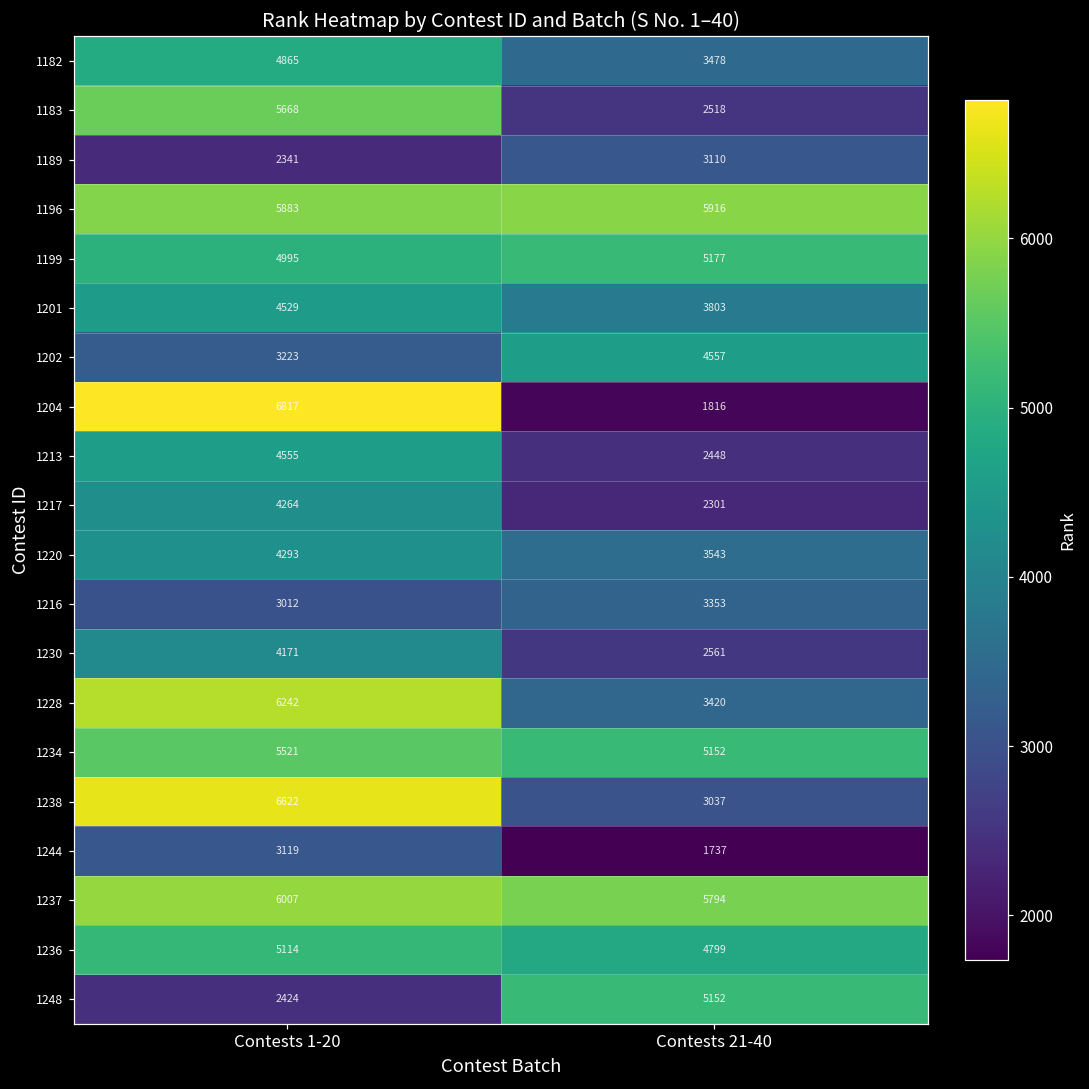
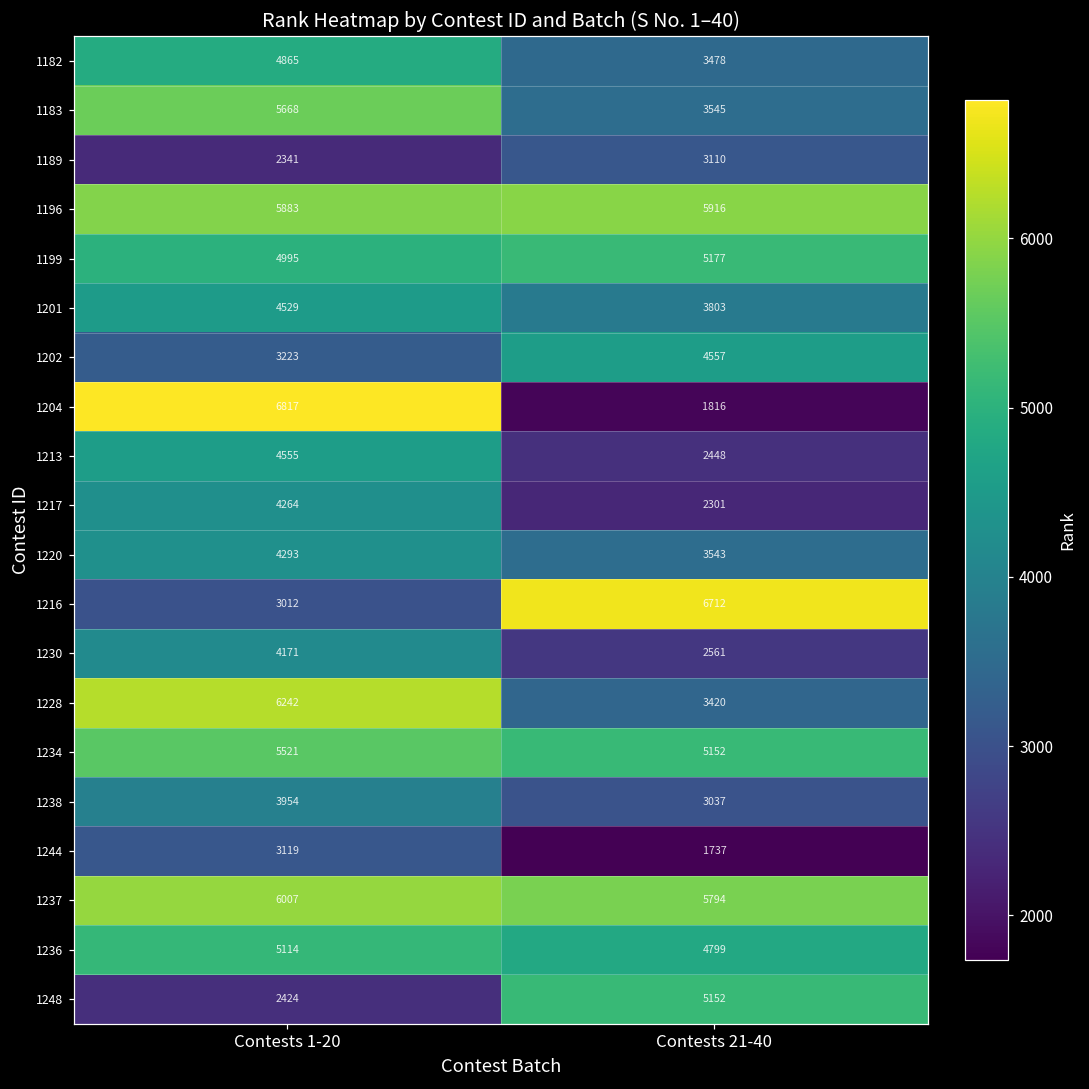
  {
    "1182": {
      "Contests 1-20": 4865,
      "Contests 21-40": 3478
    },
    "1183": {
      "Contests 1-20": 5668,
-     "Contests 21-40": 2518
+     "Contests 21-40": 3545
    },
    "1189": {
      "Contests 1-20": 2341,
      "Contests 21-40": 3110
    },
    "1196": {
      "Contests 1-20": 5883,
      "Contests 21-40": 5916
    },
    "1199": {
      "Contests 1-20": 4995,
      "Contests 21-40": 5177
    },
    "1201": {
      "Contests 1-20": 4529,
      "Contests 21-40": 3803
    },
    "1202": {
      "Contests 1-20": 3223,
      "Contests 21-40": 4557
    },
    "1204": {
      "Contests 1-20": 6817,
      "Contests 21-40": 1816
    },
    "1213": {
      "Contests 1-20": 4555,
      "Contests 21-40": 2448
    },
    "1217": {
      "Contests 1-20": 4264,
      "Contests 21-40": 2301
    },
    "1220": {
      "Contests 1-20": 4293,
      "Contests 21-40": 3543
    },
    "1216": {
      "Contests 1-20": 3012,
-     "Contests 21-40": 3353
+     "Contests 21-40": 6712
    },
    "1230": {
      "Contests 1-20": 4171,
      "Contests 21-40": 2561
    },
    "1228": {
      "Contests 1-20": 6242,
      "Contests 21-40": 3420
    },
    "1234": {
      "Contests 1-20": 5521,
      "Contests 21-40": 5152
    },
    "1238": {
-     "Contests 1-20": 6622,
+     "Contests 1-20": 3954,
      "Contests 21-40": 3037
    },
    "1244": {
      "Contests 1-20": 3119,
      "Contests 21-40": 1737
    },
    "1237": {
      "Contests 1-20": 6007,
      "Contests 21-40": 5794
    },
    "1236": {
      "Contests 1-20": 5114,
      "Contests 21-40": 4799
    },
    "1248": {
      "Contests 1-20": 2424,
      "Contests 21-40": 5152
    }
  }
